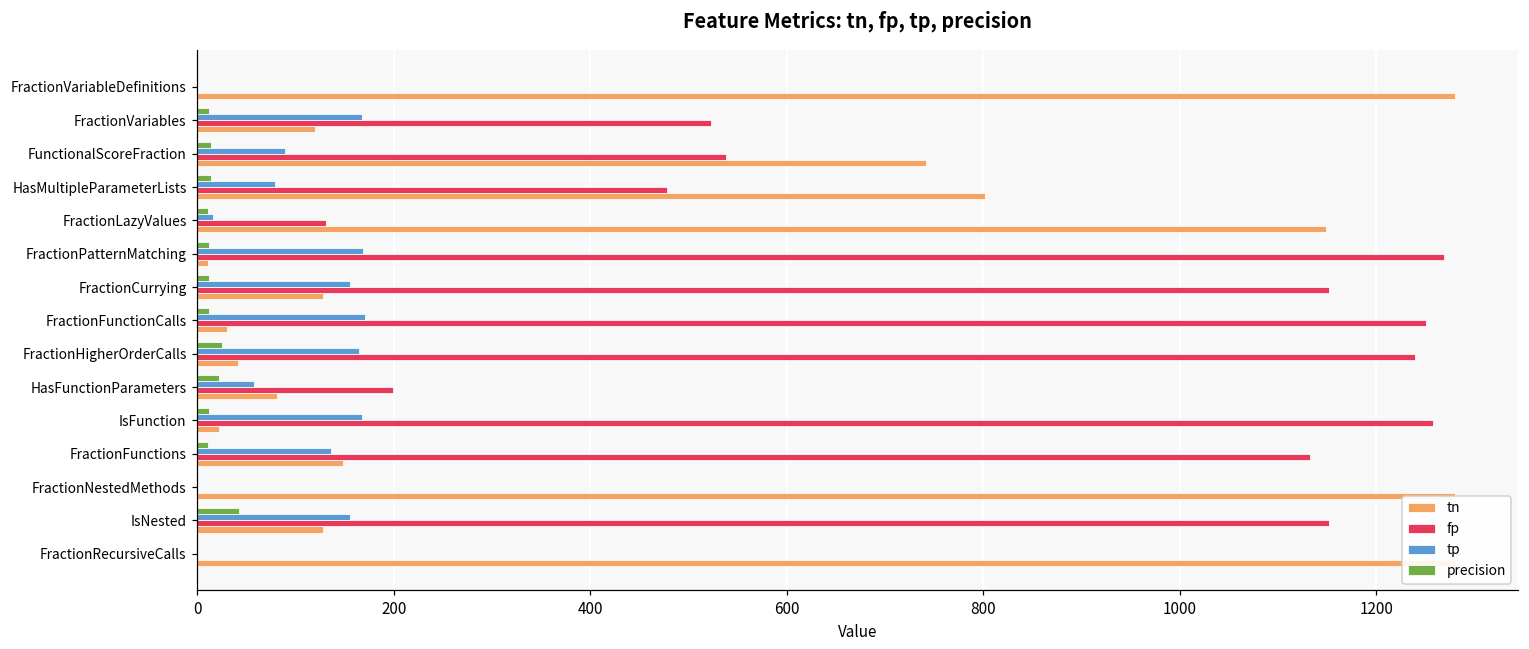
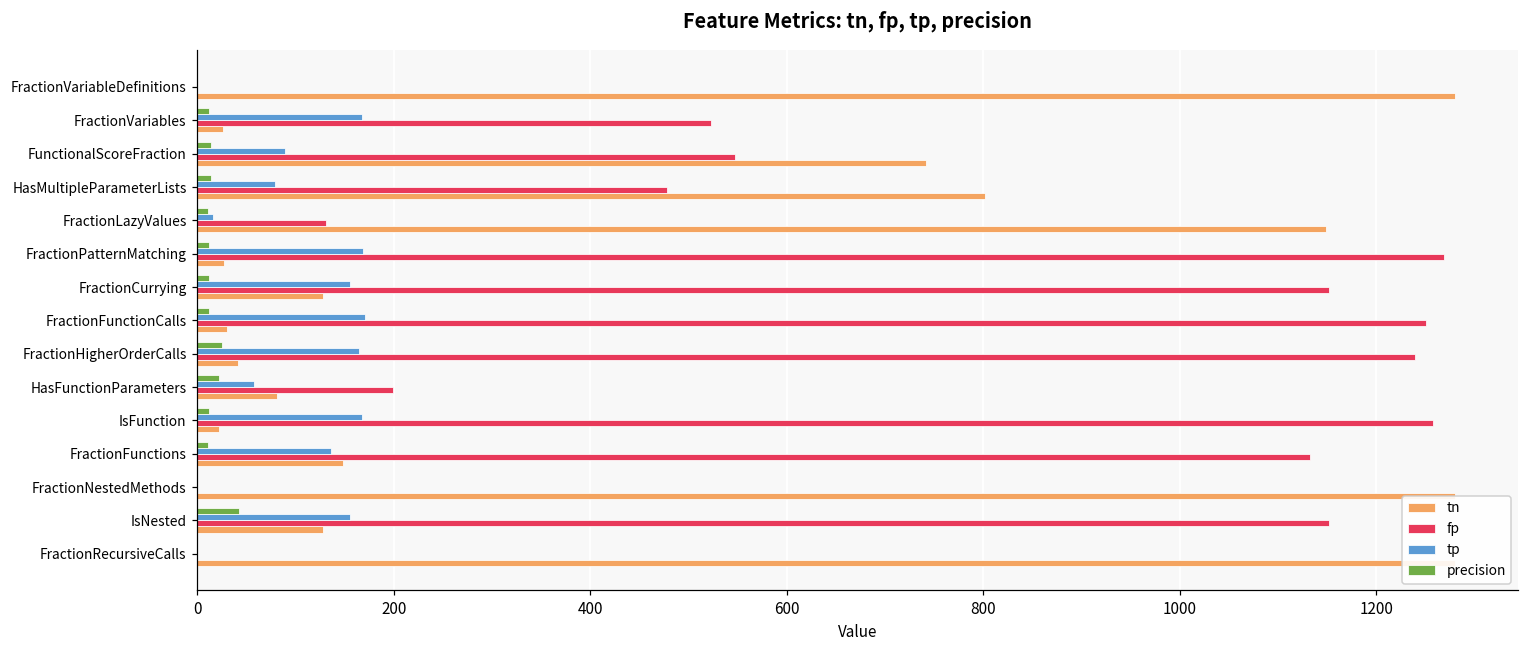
  {
    "tn": {
      "FractionVariableDefinitions": 1280,
-     "FractionVariables": 120,
+     "FractionVariables": 30,
      "FunctionalScoreFraction": 740,
      "HasMultipleParameterLists": 800,
      "FractionLazyValues": 1150,
-     "FractionPatternMatching": 10,
+     "FractionPatternMatching": 30,
      "FractionCurrying": 130,
      "FractionFunctionCalls": 30,
      "FractionHigherOrderCalls": 40,
      "HasFunctionParameters": 80,
      "IsFunction": 20,
      "FractionFunctions": 150,
      "IsNested": 130
    },
    "fp": {
      "FractionVariableDefinitions": 0,
      "FractionVariables": 520,
-     "FunctionalScoreFraction": 540,
+     "FunctionalScoreFraction": 550,
      "HasMultipleParameterLists": 480,
      "FractionLazyValues": 130,
      "FractionPatternMatching": 1270,
      "FractionCurrying": 1150,
      "FractionFunctionCalls": 1250,
      "FractionHigherOrderCalls": 1240,
      "HasFunctionParameters": 200,
      "IsFunction": 1260,
      "FractionFunctions": 1130,
      "FractionNestedMethods": 0,
      "IsNested": 1150,
      "FractionRecursiveCalls": 0
    },
    "tp": {
      "FractionVariableDefinitions": 0,
      "FractionVariables": 170,
      "FunctionalScoreFraction": 90,
      "HasMultipleParameterLists": 80,
      "FractionLazyValues": 20,
      "FractionPatternMatching": 170,
      "FractionCurrying": 160,
      "FractionFunctionCalls": 170,
      "FractionHigherOrderCalls": 170,
      "HasFunctionParameters": 60,
      "IsFunction": 170,
      "FractionFunctions": 140,
      "FractionNestedMethods": 0,
      "IsNested": 160,
      "FractionRecursiveCalls": 0
    },
    "precision": {
      "FractionVariableDefinitions": 0,
      "FractionVariables": 10,
      "FunctionalScoreFraction": 10,
      "HasMultipleParameterLists": 10,
      "FractionLazyValues": 10,
      "FractionPatternMatching": 10,
      "FractionCurrying": 10,
      "FractionFunctionCalls": 10,
      "FractionHigherOrderCalls": 30,
      "HasFunctionParameters": 20,
      "IsFunction": 10,
      "FractionFunctions": 10,
      "FractionNestedMethods": 0,
      "IsNested": 40,
      "FractionRecursiveCalls": 0
    }
  }
